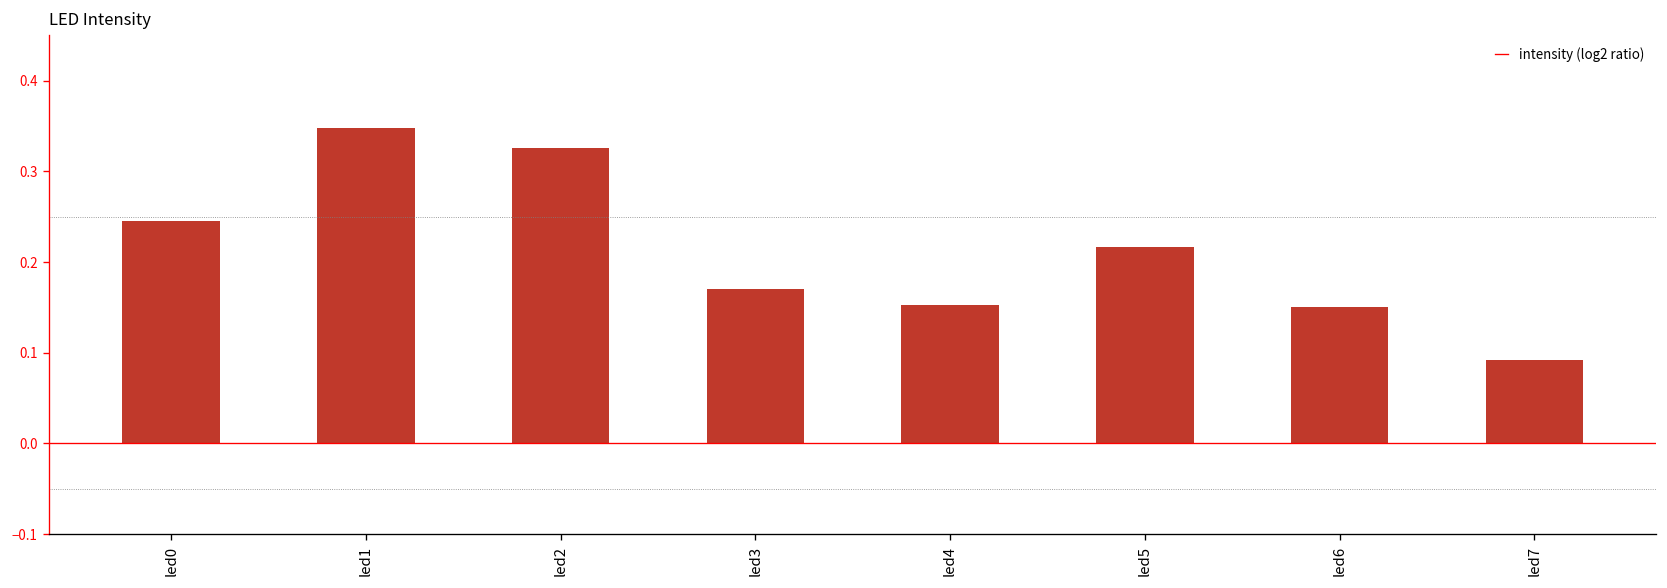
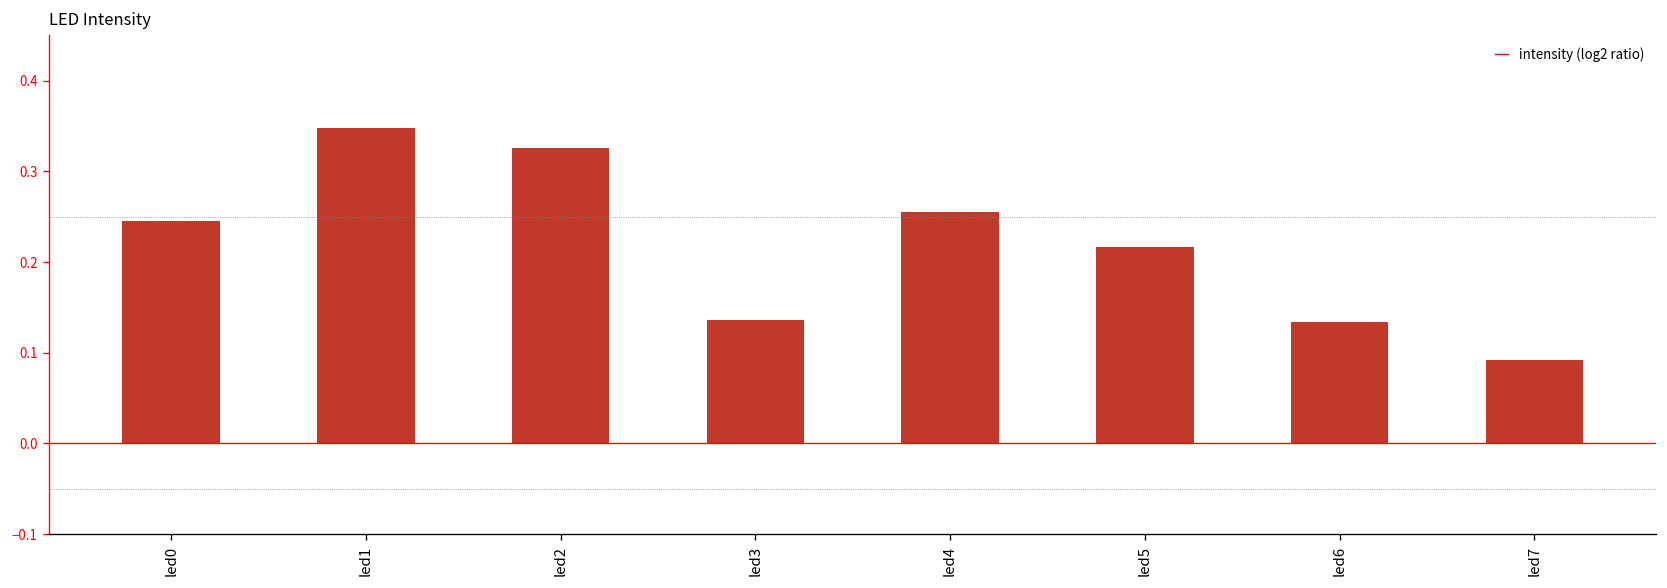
  {
    "led0": 0.25,
    "led1": 0.35,
    "led2": 0.33,
-   "led3": 0.17,
-   "led4": 0.15,
+   "led3": 0.14,
+   "led4": 0.25,
    "led5": 0.22,
-   "led6": 0.15,
+   "led6": 0.13,
    "led7": 0.09
  }
